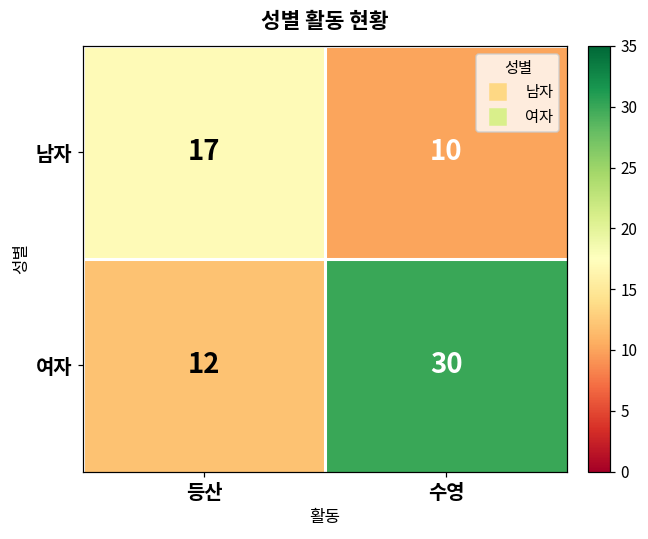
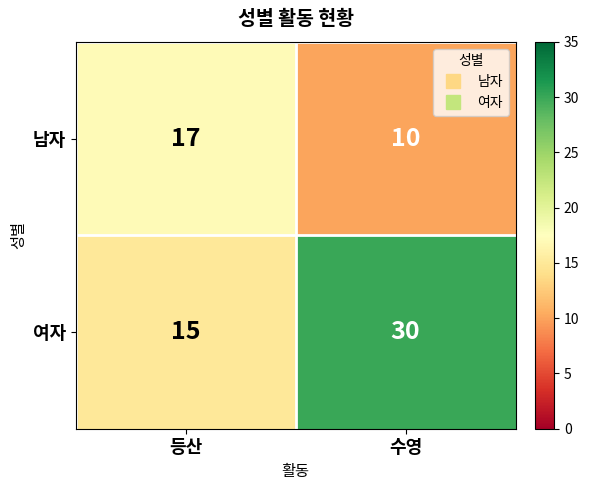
  {
    "남자": {
      "등산": 17,
      "수영": 10
    },
    "여자": {
-     "등산": 12,
+     "등산": 15,
      "수영": 30
    }
  }
